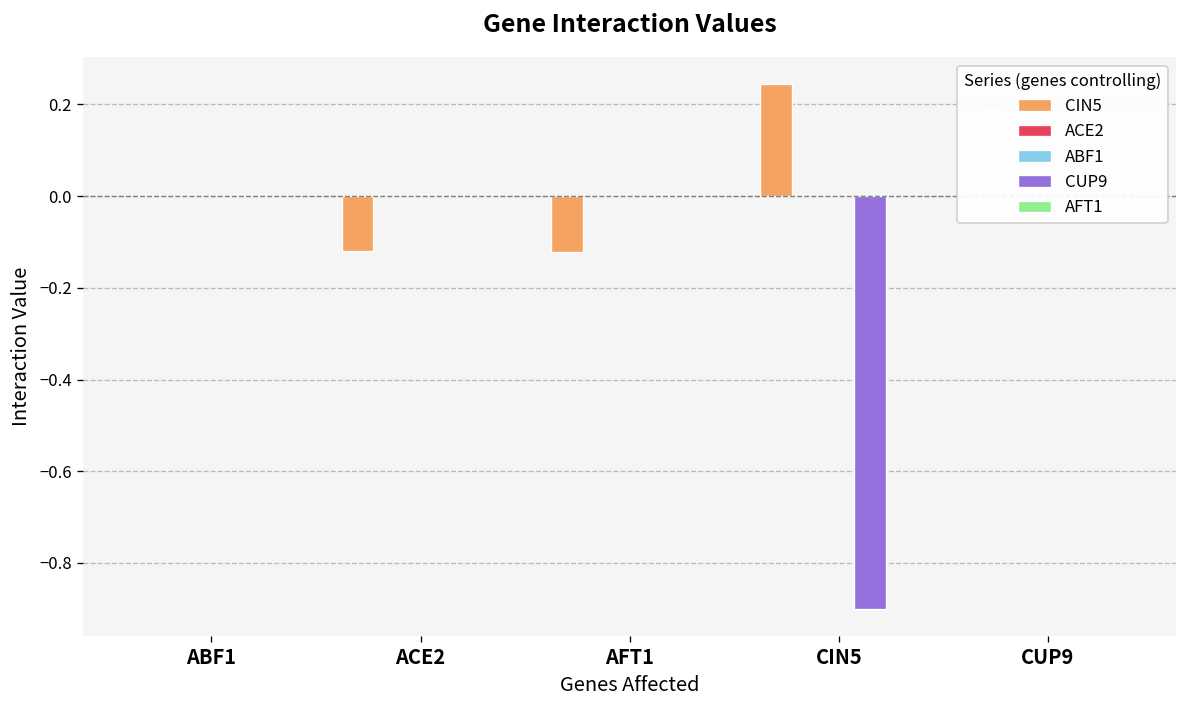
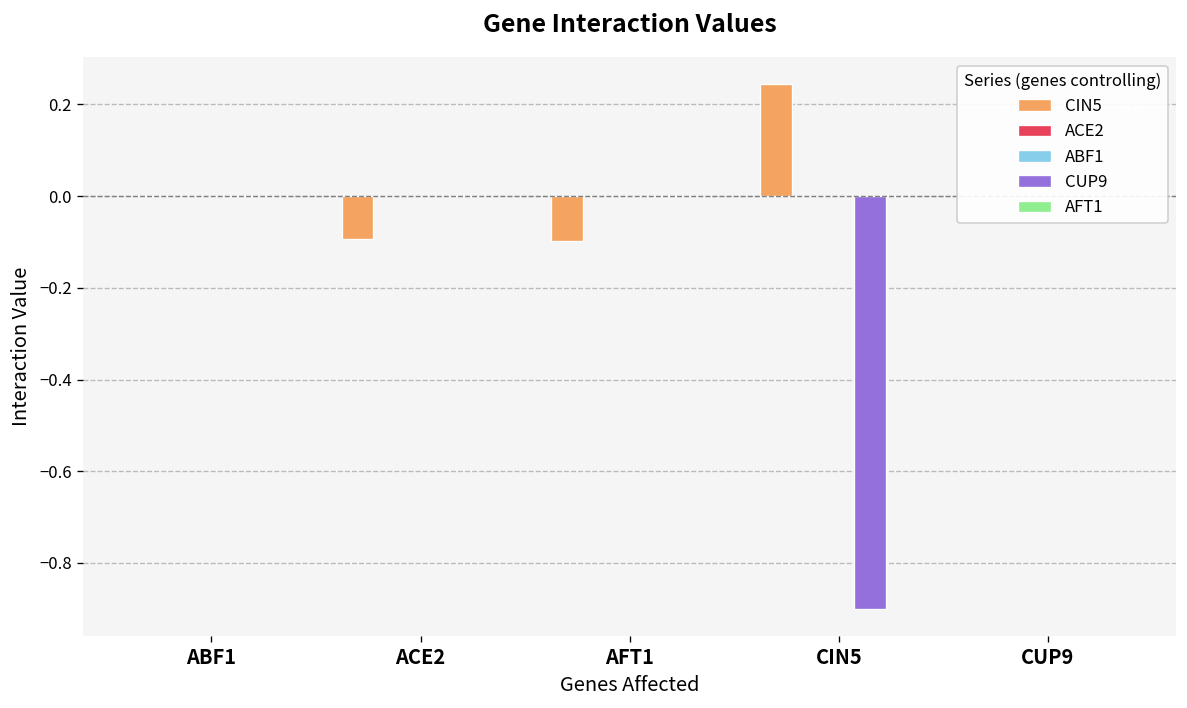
  {
    "CIN5": {
      "ABF1": 0.00,
-     "ACE2": -0.12,
-     "AFT1": -0.12,
+     "ACE2": -0.09,
+     "AFT1": -0.10,
      "CIN5": 0.25
    },
    "ACE2": {
      "ABF1": 0.00,
      "ACE2": 0.00,
      "AFT1": 0.00,
      "CIN5": 0.00
    },
    "ABF1": {
      "ABF1": 0.00,
      "ACE2": 0.00,
      "AFT1": 0.00,
      "CIN5": 0.00
    },
    "CUP9": {
      "ABF1": 0.00,
      "ACE2": 0.00,
      "AFT1": 0.00,
      "CIN5": -0.90
    },
    "AFT1": {
      "ABF1": 0.00,
      "ACE2": 0.00,
      "AFT1": 0.00,
      "CIN5": 0.00
    }
  }
